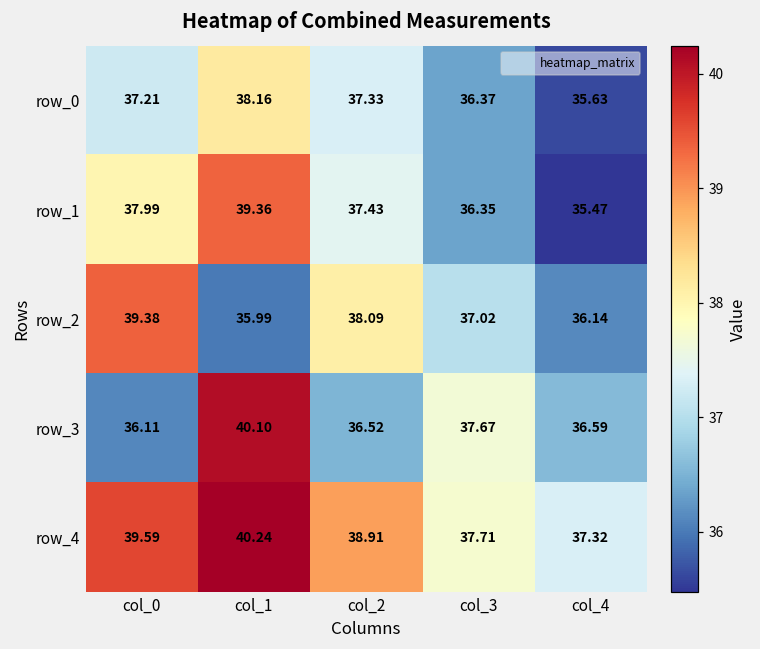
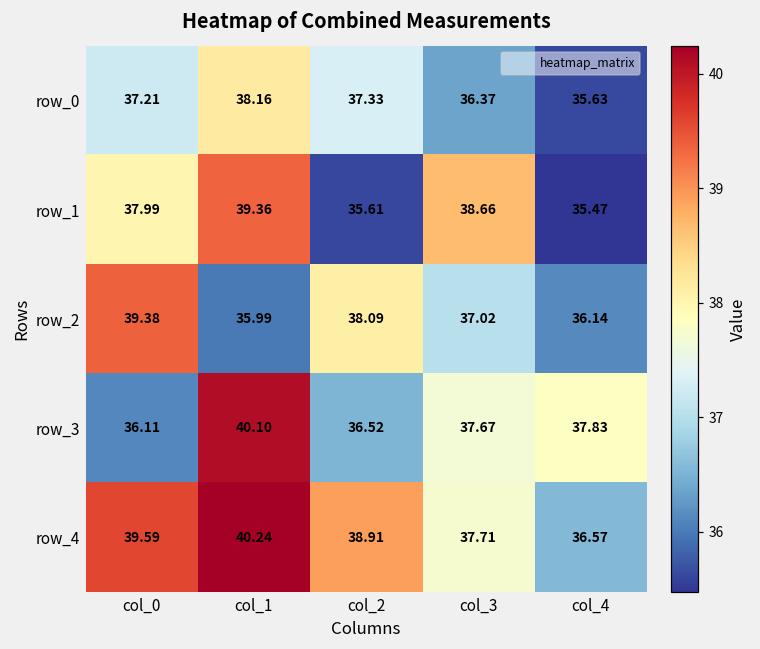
  {
    "row_0": {
      "col_0": 37.21,
      "col_1": 38.16,
      "col_2": 37.33,
      "col_3": 36.37,
      "col_4": 35.63
    },
    "row_1": {
      "col_0": 37.99,
      "col_1": 39.36,
-     "col_2": 37.43,
-     "col_3": 36.35,
+     "col_2": 35.61,
+     "col_3": 38.66,
      "col_4": 35.47
    },
    "row_2": {
      "col_0": 39.38,
      "col_1": 35.99,
      "col_2": 38.09,
      "col_3": 37.02,
      "col_4": 36.14
    },
    "row_3": {
      "col_0": 36.11,
      "col_1": 40.10,
      "col_2": 36.52,
      "col_3": 37.67,
-     "col_4": 36.59
+     "col_4": 37.83
    },
    "row_4": {
      "col_0": 39.59,
      "col_1": 40.24,
      "col_2": 38.91,
      "col_3": 37.71,
-     "col_4": 37.32
+     "col_4": 36.57
    }
  }
